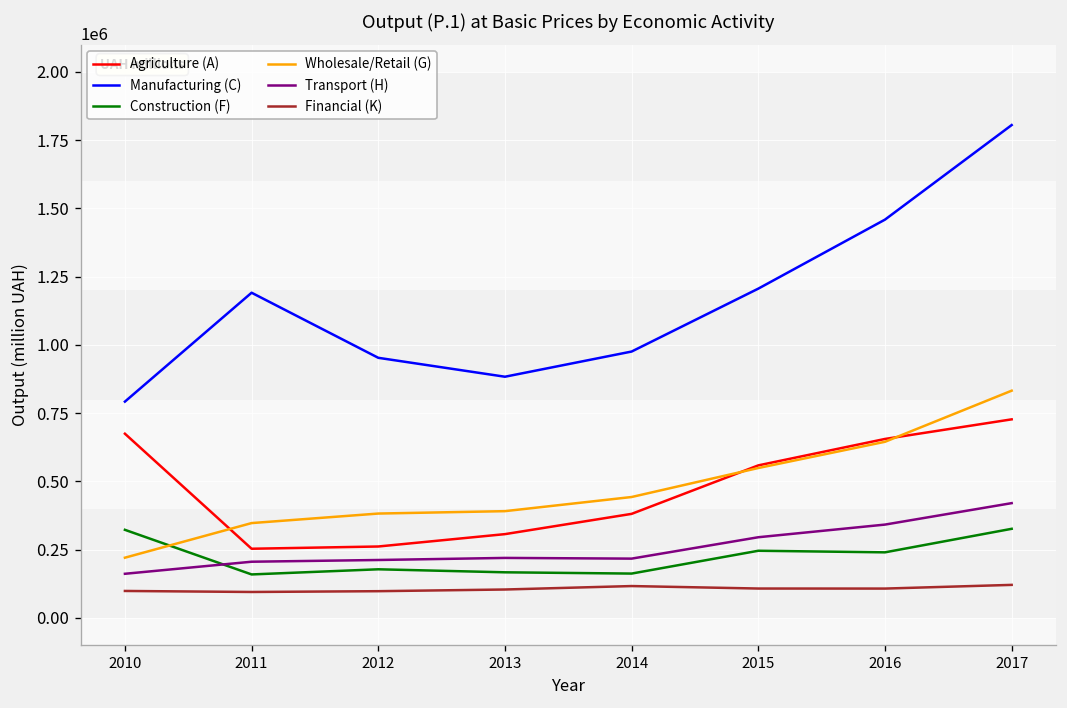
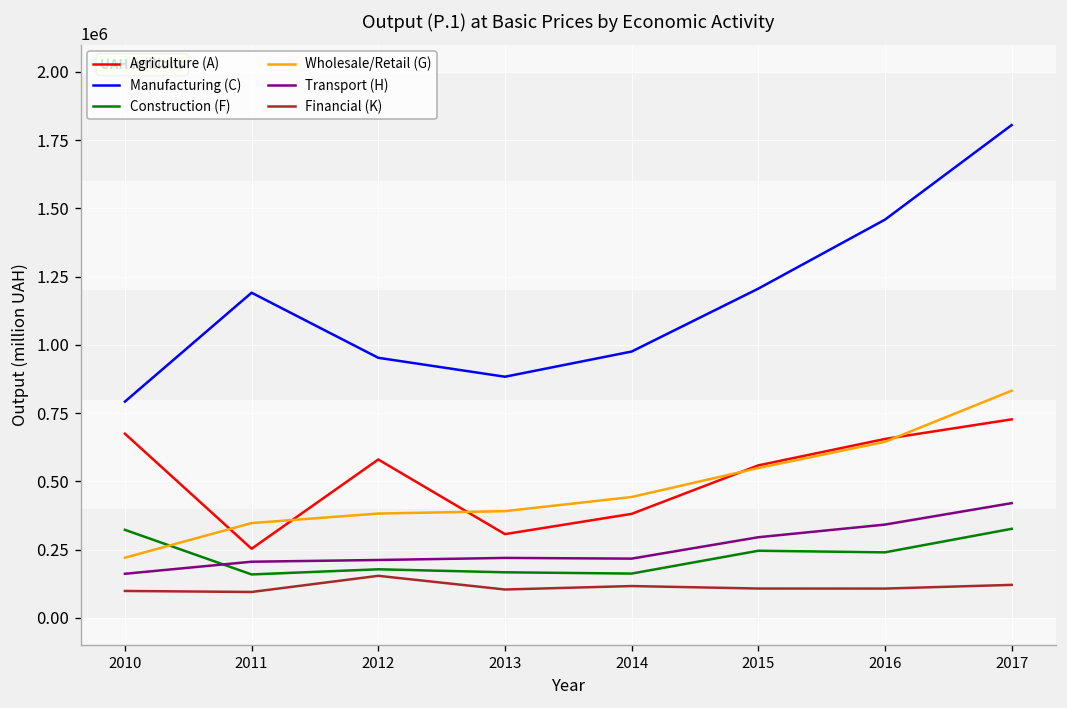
  {
    "Agriculture (A)": {
      "2010": 670000,
      "2011": 250000,
-     "2012": 260000,
+     "2012": 580000,
      "2013": 310000,
      "2014": 380000,
      "2017": 730000
    },
    "Manufacturing (C)": {
      "2010": 790000,
      "2011": 1190000,
      "2012": 950000,
      "2013": 880000,
      "2014": 980000,
      "2015": 1210000,
      "2016": 1460000,
      "2017": 1810000
    },
    "Construction (F)": {
      "2010": 320000,
      "2011": 160000,
      "2012": 180000,
      "2013": 170000,
      "2014": 160000,
      "2015": 250000,
      "2016": 240000,
      "2017": 330000
    },
    "Wholesale/Retail (G)": {
      "2010": 220000,
      "2011": 350000,
      "2012": 380000,
      "2013": 390000,
      "2014": 440000,
      "2017": 830000
    },
    "Transport (H)": {
      "2010": 160000,
      "2011": 210000,
      "2012": 210000,
      "2013": 220000,
      "2014": 220000,
      "2015": 300000,
      "2016": 340000,
      "2017": 420000
    },
    "Financial (K)": {
      "2010": 100000,
      "2011": 100000,
-     "2012": 100000,
+     "2012": 150000,
      "2013": 100000,
      "2014": 120000,
      "2015": 110000,
      "2016": 110000,
      "2017": 120000
    }
  }
